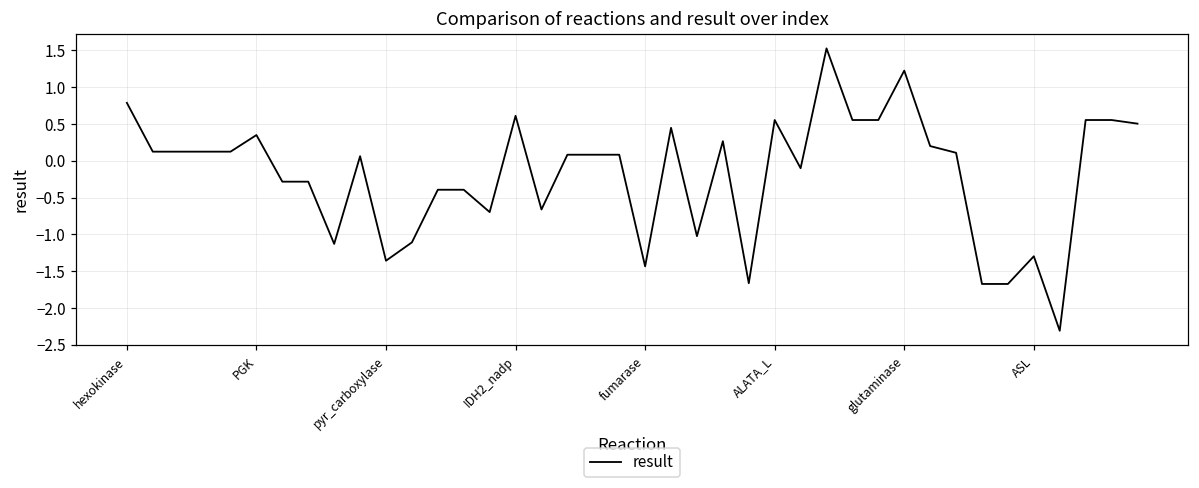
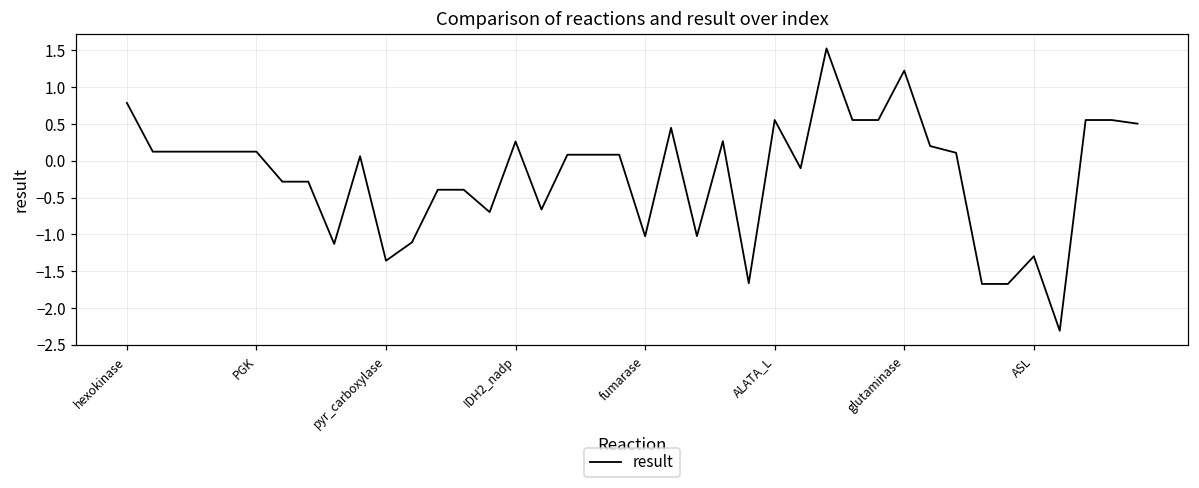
  {
    "hexokinase": 0.8,
-   "PGK": 0.3,
+   "PGK": 0.1,
    "pyr_carboxylase": -1.4,
-   "IDH2_nadp": 0.6,
-   "fumarase": -1.4,
+   "IDH2_nadp": 0.3,
+   "fumarase": -1.0,
    "ALATA_L": 0.6,
    "glutaminase": 1.2,
    "ASL": -1.3
  }
